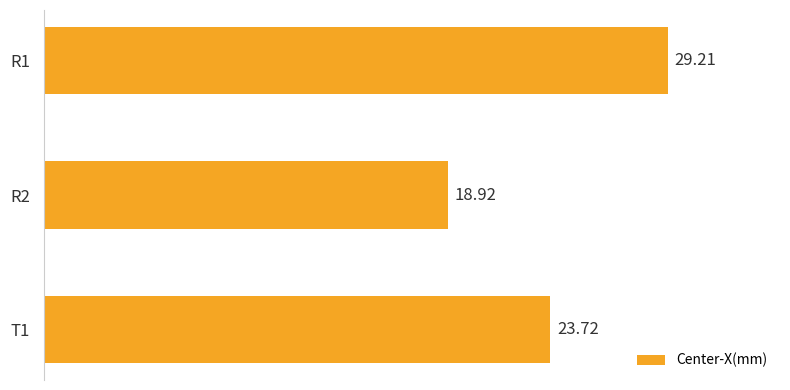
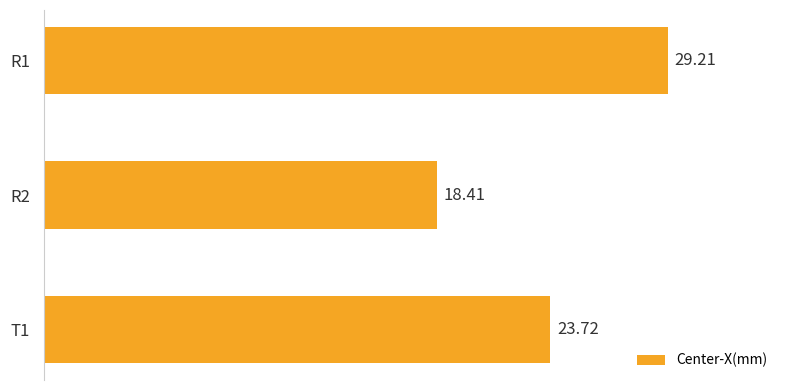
  {
    "R1": 29.21,
-   "R2": 18.92,
+   "R2": 18.41,
    "T1": 23.72
  }
